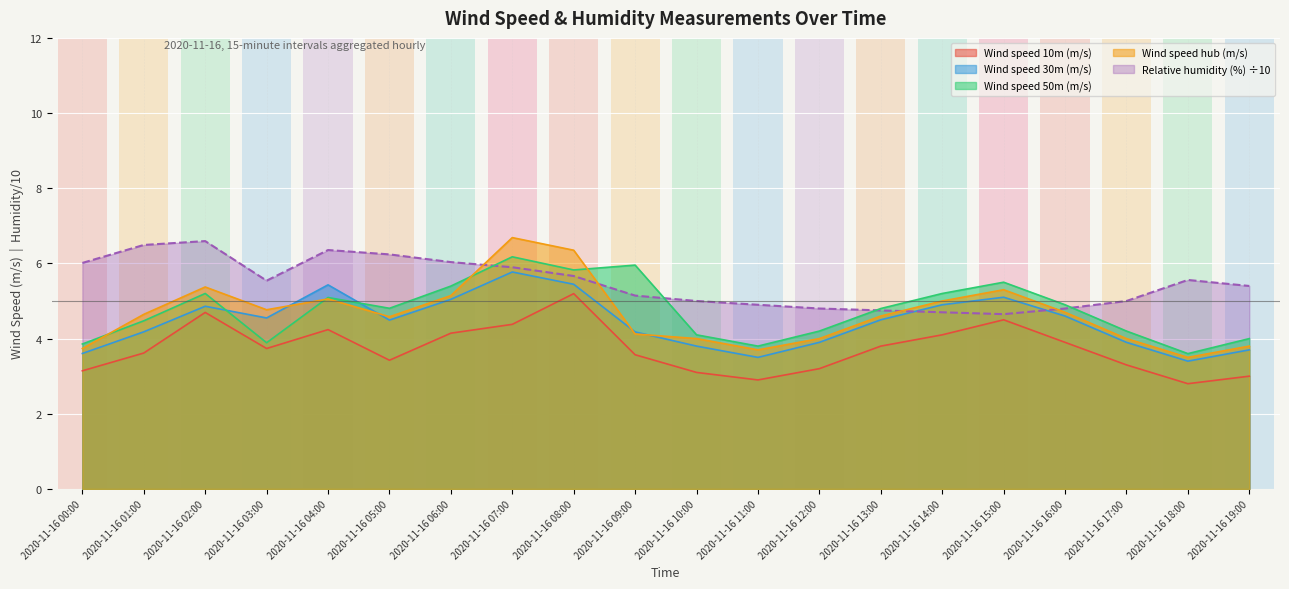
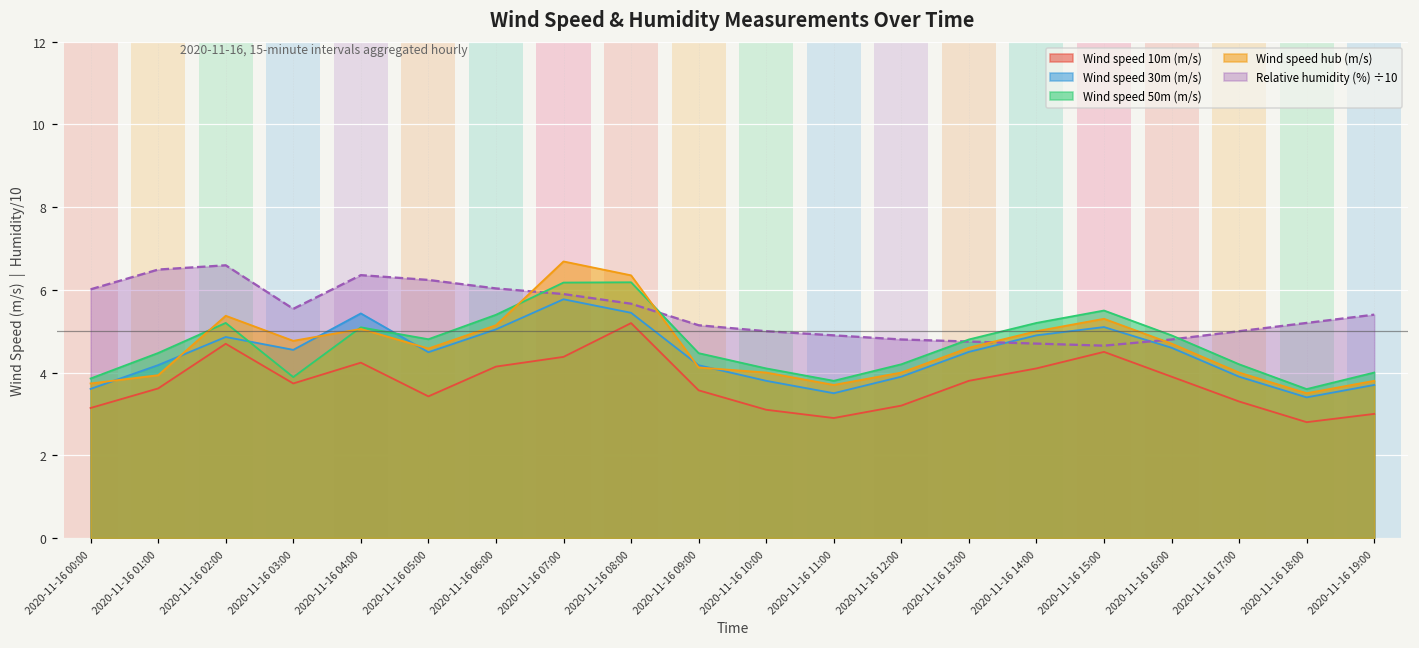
  {
    "Wind speed 30m (m/s)": {
      "2020-11-16 00:00": 3.6,
      "2020-11-16 01:00": 4.2,
      "2020-11-16 02:00": 4.9,
      "2020-11-16 03:00": 4.5,
      "2020-11-16 04:00": 5.4,
      "2020-11-16 05:00": 4.5,
      "2020-11-16 06:00": 5.0,
      "2020-11-16 07:00": 5.8,
      "2020-11-16 08:00": 5.4,
      "2020-11-16 10:00": 3.8,
      "2020-11-16 11:00": 3.5,
      "2020-11-16 12:00": 3.9,
      "2020-11-16 13:00": 4.5,
      "2020-11-16 14:00": 4.9,
      "2020-11-16 15:00": 5.1,
      "2020-11-16 16:00": 4.6,
      "2020-11-16 17:00": 3.9,
      "2020-11-16 18:00": 3.4,
      "2020-11-16 19:00": 3.7
    },
    "Wind speed 50m (m/s)": {
      "2020-11-16 00:00": 3.9,
      "2020-11-16 01:00": 4.5,
      "2020-11-16 02:00": 5.2,
      "2020-11-16 03:00": 3.9,
      "2020-11-16 05:00": 4.8,
      "2020-11-16 06:00": 5.4,
      "2020-11-16 07:00": 6.2,
-     "2020-11-16 08:00": 5.8,
-     "2020-11-16 09:00": 6.0,
+     "2020-11-16 08:00": 6.2,
+     "2020-11-16 09:00": 4.5,
      "2020-11-16 10:00": 4.1,
      "2020-11-16 11:00": 3.8,
      "2020-11-16 12:00": 4.2,
      "2020-11-16 14:00": 5.2,
      "2020-11-16 15:00": 5.5,
      "2020-11-16 16:00": 4.9,
      "2020-11-16 17:00": 4.2,
      "2020-11-16 18:00": 3.6,
      "2020-11-16 19:00": 4.0
    },
    "Wind speed hub (m/s)": {
      "2020-11-16 00:00": 3.7,
-     "2020-11-16 01:00": 4.6,
+     "2020-11-16 01:00": 3.9,
      "2020-11-16 02:00": 5.4,
      "2020-11-16 03:00": 4.8,
      "2020-11-16 05:00": 4.6,
      "2020-11-16 06:00": 5.1,
      "2020-11-16 07:00": 6.7,
      "2020-11-16 08:00": 6.4,
      "2020-11-16 10:00": 4.0,
      "2020-11-16 11:00": 3.7,
      "2020-11-16 12:00": 4.0,
      "2020-11-16 13:00": 4.6,
      "2020-11-16 14:00": 5.0,
      "2020-11-16 15:00": 5.3,
      "2020-11-16 16:00": 4.7,
      "2020-11-16 17:00": 4.0,
      "2020-11-16 18:00": 3.5,
      "2020-11-16 19:00": 3.8
    },
    "Relative humidity (%) ÷10": {
      "2020-11-16 00:00": 6.0,
      "2020-11-16 01:00": 6.5,
      "2020-11-16 02:00": 6.6,
      "2020-11-16 03:00": 5.5,
      "2020-11-16 04:00": 6.4,
      "2020-11-16 05:00": 6.2,
      "2020-11-16 06:00": 6.0,
      "2020-11-16 07:00": 5.9,
      "2020-11-16 08:00": 5.7,
      "2020-11-16 09:00": 5.1,
      "2020-11-16 10:00": 5.0,
      "2020-11-16 11:00": 4.9,
      "2020-11-16 12:00": 4.8,
      "2020-11-16 14:00": 4.7,
      "2020-11-16 15:00": 4.7,
      "2020-11-16 16:00": 4.8,
      "2020-11-16 17:00": 5.0,
-     "2020-11-16 18:00": 5.6,
+     "2020-11-16 18:00": 5.2,
      "2020-11-16 19:00": 5.4
    }
  }
